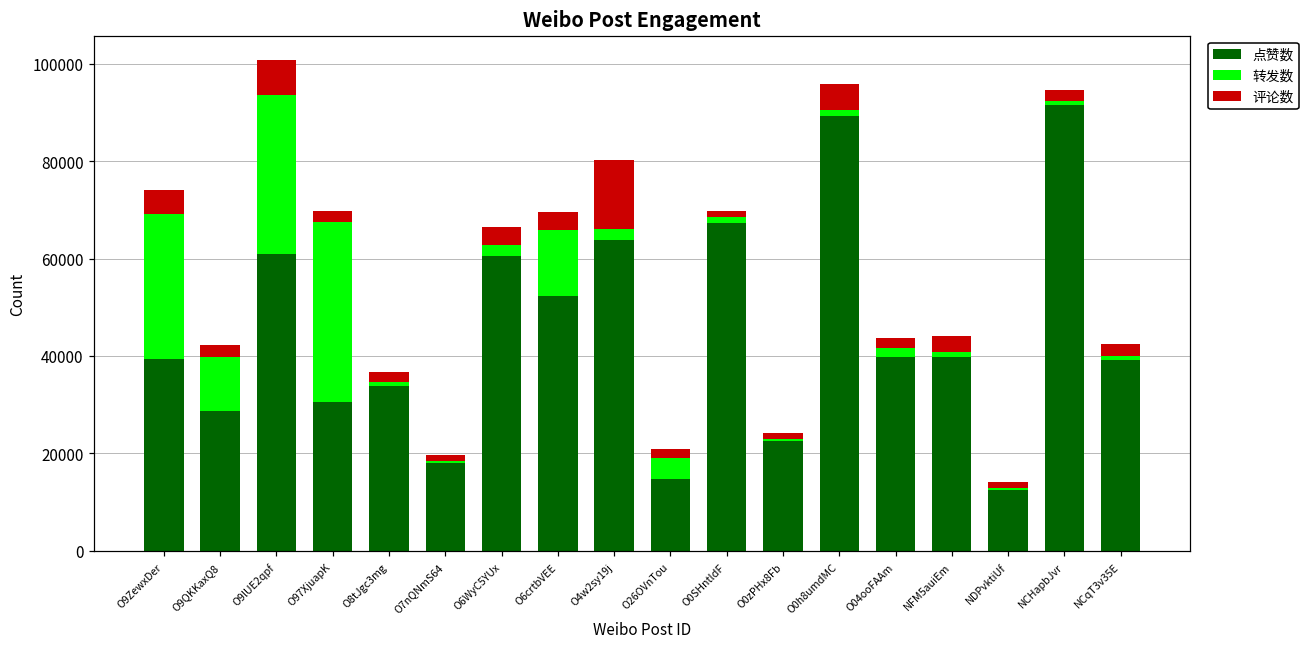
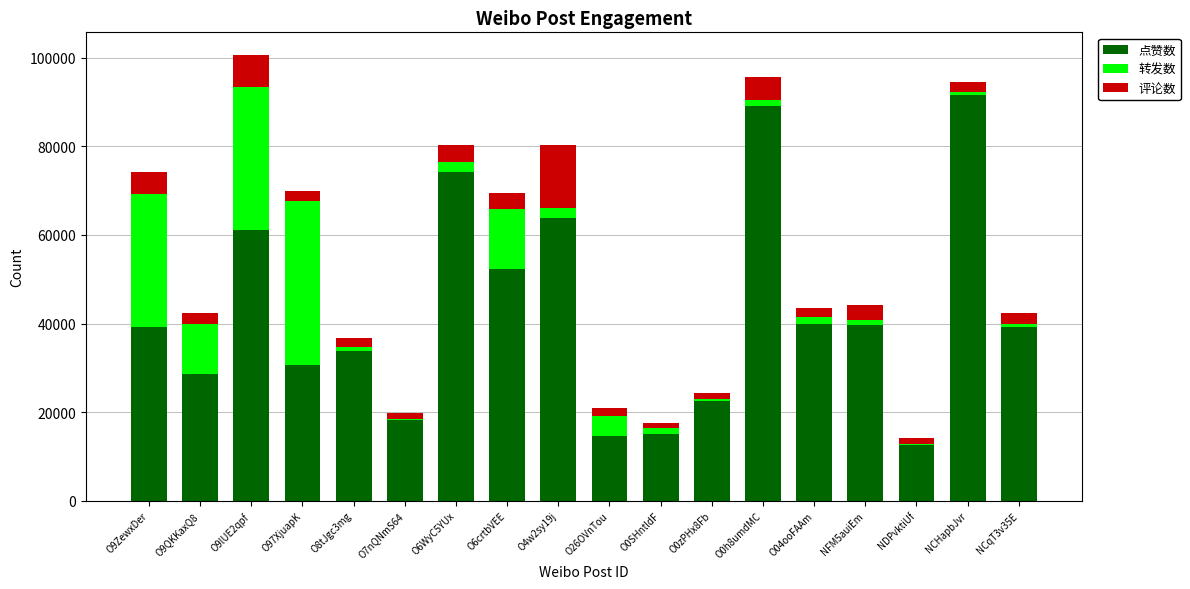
  {
    "点赞数": {
      "O9ZewxDer": 39000,
      "O9QKKaxQ8": 29000,
      "O9lUE2qpf": 61000,
      "O97XjuapK": 31000,
      "O8tJgc3mg": 34000,
      "O7nQNmS64": 18000,
-     "O6WyC5YUx": 60000,
+     "O6WyC5YUx": 74000,
      "O6crtbVEE": 52000,
      "O4w2sy19j": 64000,
      "O26OVnTou": 15000,
-     "O0SHntldF": 67000,
+     "O0SHntldF": 15000,
      "O0zPHx8Fb": 22000,
      "O0h8umdMC": 89000,
      "O04ooFAAm": 40000,
      "NFM5auiEm": 40000,
      "NDPvktiUf": 12000,
      "NCHapbJvr": 92000,
      "NCqT3v35E": 39000
    },
    "转发数": {
      "O9ZewxDer": 30000,
      "O9QKKaxQ8": 11000,
      "O9lUE2qpf": 32000,
      "O97XjuapK": 37000,
      "O8tJgc3mg": 1000,
      "O6WyC5YUx": 2000,
      "O6crtbVEE": 14000,
      "O4w2sy19j": 2000,
      "O26OVnTou": 4000,
      "O0SHntldF": 1000,
      "O0h8umdMC": 1000,
      "O04ooFAAm": 2000,
      "NFM5auiEm": 1000,
      "NCHapbJvr": 1000,
      "NCqT3v35E": 1000
    },
    "评论数": {
      "O9ZewxDer": 5000,
      "O9QKKaxQ8": 2000,
      "O9lUE2qpf": 7000,
      "O97XjuapK": 2000,
      "O8tJgc3mg": 2000,
      "O7nQNmS64": 1000,
      "O6WyC5YUx": 4000,
      "O6crtbVEE": 4000,
      "O4w2sy19j": 14000,
      "O26OVnTou": 2000,
      "O0SHntldF": 1000,
      "O0zPHx8Fb": 1000,
      "O0h8umdMC": 5000,
      "O04ooFAAm": 2000,
      "NFM5auiEm": 3000,
      "NDPvktiUf": 1000,
      "NCHapbJvr": 2000,
      "NCqT3v35E": 3000
    }
  }
